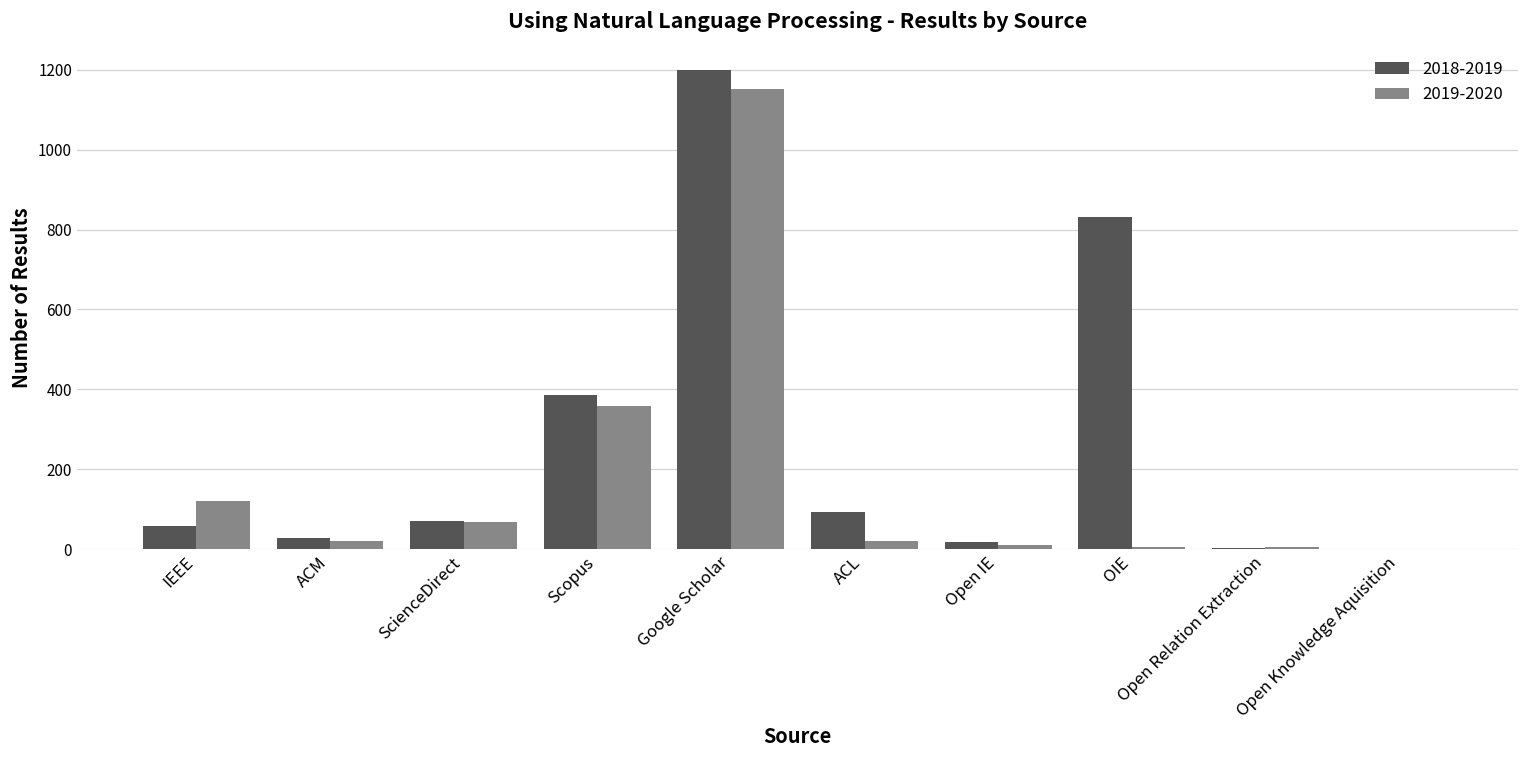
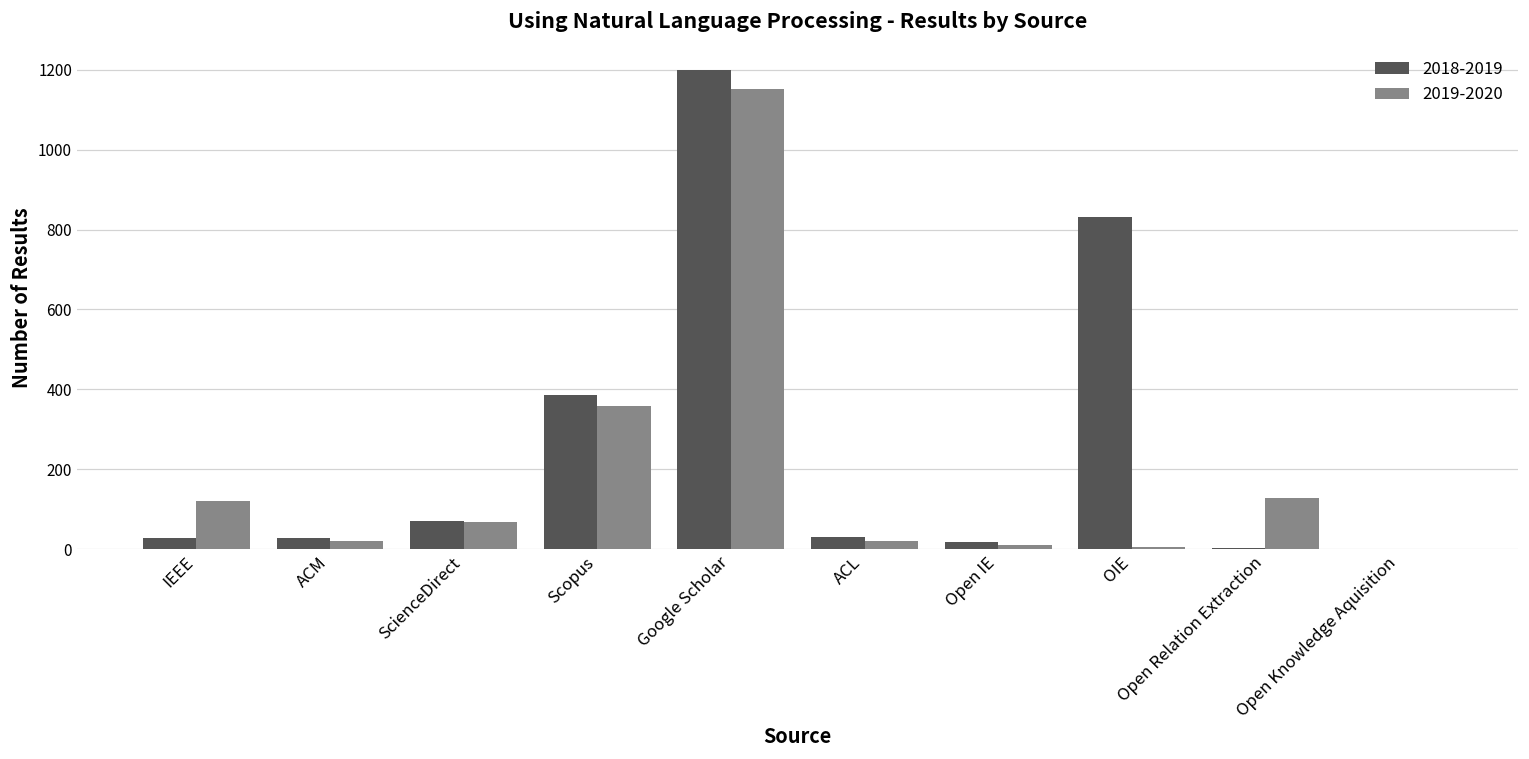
  {
    "2018-2019": {
-     "IEEE": 60,
+     "IEEE": 30,
      "ACM": 30,
      "ScienceDirect": 70,
      "Scopus": 390,
      "Google Scholar": 1200,
-     "ACL": 90,
+     "ACL": 30,
      "Open IE": 20,
      "OIE": 830,
      "Open Knowledge Aquisition": 0
    },
    "2019-2020": {
      "IEEE": 120,
      "ACM": 20,
      "ScienceDirect": 70,
      "Scopus": 360,
      "Google Scholar": 1150,
      "ACL": 20,
      "Open IE": 10,
-     "Open Relation Extraction": 0,
+     "Open Relation Extraction": 130,
      "Open Knowledge Aquisition": 0
    }
  }
